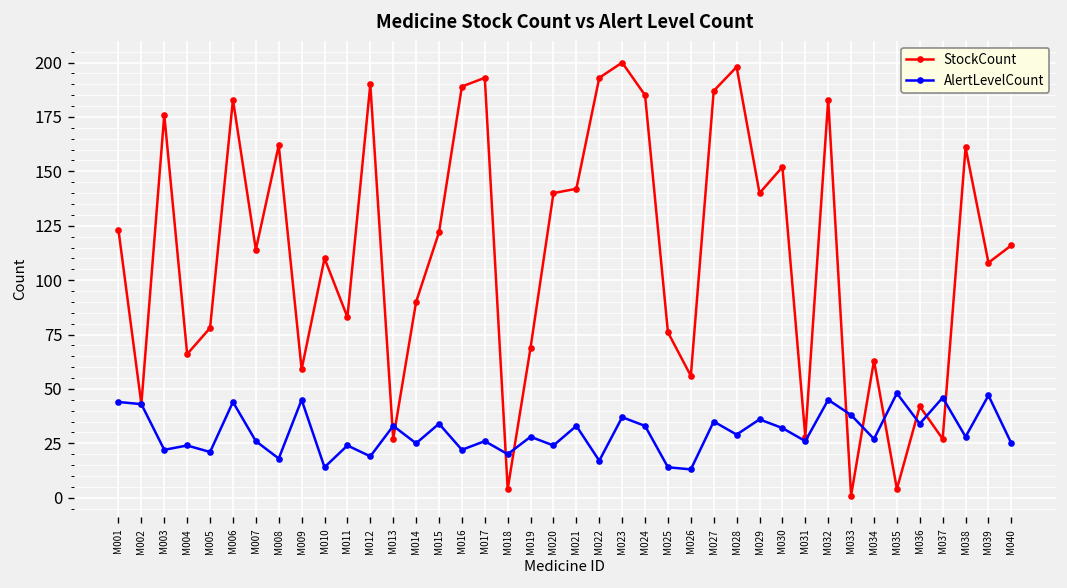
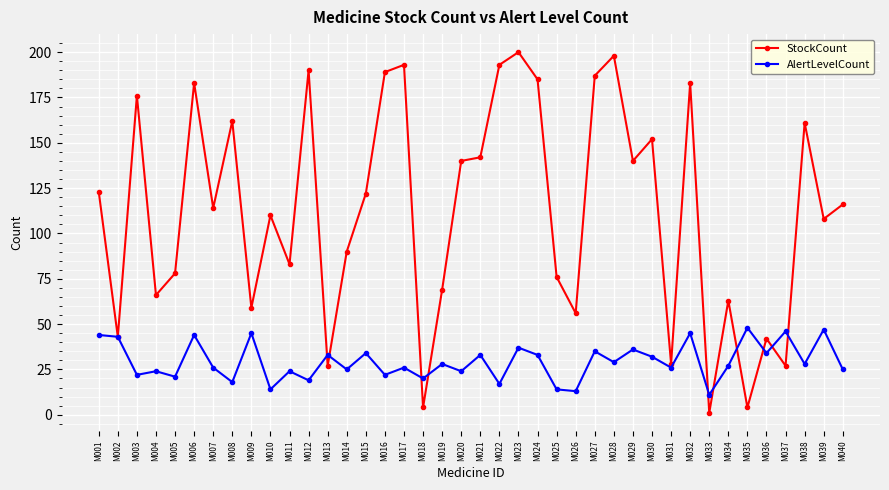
  {
    "StockCount": {
      "M001": 123,
      "M003": 176,
      "M004": 66,
      "M005": 78,
      "M006": 183,
      "M007": 114,
      "M008": 162,
      "M009": 59,
      "M010": 110,
      "M011": 83,
      "M012": 190,
      "M013": 27,
      "M014": 90,
      "M015": 122,
      "M016": 189,
      "M017": 193,
      "M018": 4,
      "M019": 69,
      "M020": 140,
      "M021": 142,
      "M022": 193,
      "M023": 200,
      "M024": 185,
      "M025": 76,
      "M026": 56,
      "M027": 187,
      "M028": 198,
      "M029": 140,
      "M030": 152,
      "M031": 28,
      "M032": 183,
      "M033": 1,
      "M034": 63,
      "M035": 4,
      "M036": 42,
      "M037": 27,
      "M038": 161,
      "M039": 108,
      "M040": 116
    },
    "AlertLevelCount": {
      "M001": 44,
      "M003": 22,
      "M004": 24,
      "M005": 21,
      "M006": 44,
      "M007": 26,
      "M008": 18,
      "M009": 45,
      "M010": 14,
      "M011": 24,
      "M012": 19,
      "M013": 33,
      "M014": 25,
      "M015": 34,
      "M016": 22,
      "M017": 26,
      "M018": 20,
      "M019": 28,
      "M020": 24,
      "M021": 33,
      "M022": 17,
      "M023": 37,
      "M024": 33,
      "M025": 14,
      "M026": 13,
      "M027": 35,
      "M028": 29,
      "M029": 36,
      "M030": 32,
      "M031": 26,
      "M032": 45,
-     "M033": 38,
+     "M033": 11,
      "M034": 27,
      "M035": 48,
      "M036": 34,
      "M037": 46,
      "M038": 28,
      "M039": 47,
      "M040": 25
    }
  }
